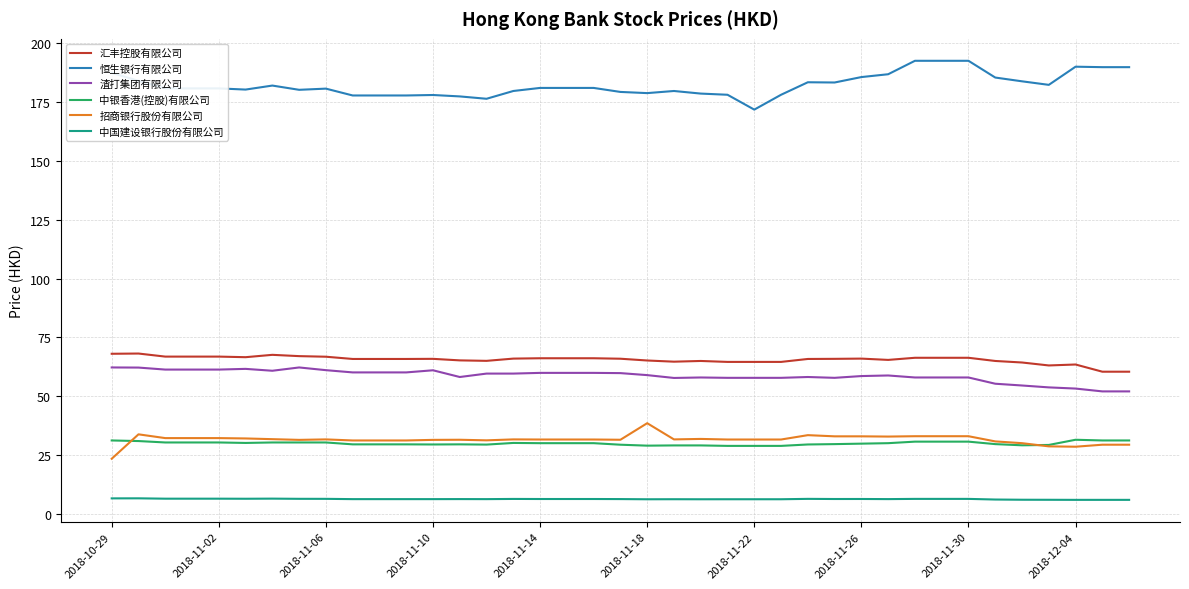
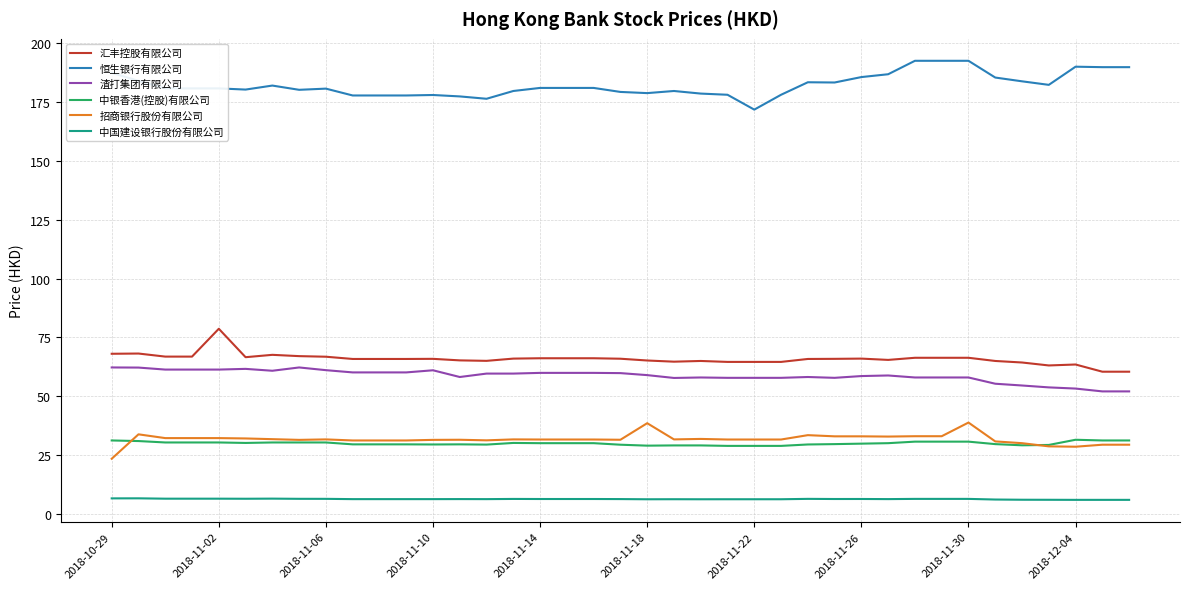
  {
    "汇丰控股有限公司": {
      "2018-10-29": 68,
-     "2018-11-02": 67,
+     "2018-11-02": 79,
      "2018-11-06": 67,
      "2018-11-10": 66,
      "2018-11-14": 66,
      "2018-11-18": 65,
      "2018-11-22": 65,
      "2018-11-26": 66,
      "2018-11-30": 66,
      "2018-12-04": 64
    },
    "恒生银行有限公司": {
      "2018-11-06": 181,
      "2018-11-10": 178,
      "2018-11-14": 181,
      "2018-11-18": 179,
      "2018-11-22": 172,
      "2018-11-26": 185,
      "2018-11-30": 192,
      "2018-12-04": 190
    },
    "渣打集团有限公司": {
      "2018-10-29": 62,
      "2018-11-02": 61,
      "2018-11-06": 61,
      "2018-11-10": 61,
      "2018-11-14": 60,
      "2018-11-18": 59,
      "2018-11-22": 58,
      "2018-11-26": 59,
      "2018-11-30": 58,
      "2018-12-04": 53
    },
    "招商银行股份有限公司": {
      "2018-10-29": 24,
      "2018-11-02": 32,
      "2018-11-06": 32,
      "2018-11-10": 32,
      "2018-11-14": 32,
      "2018-11-18": 39,
      "2018-11-22": 32,
      "2018-11-26": 33,
-     "2018-11-30": 33,
+     "2018-11-30": 39,
      "2018-12-04": 29
    }
  }
